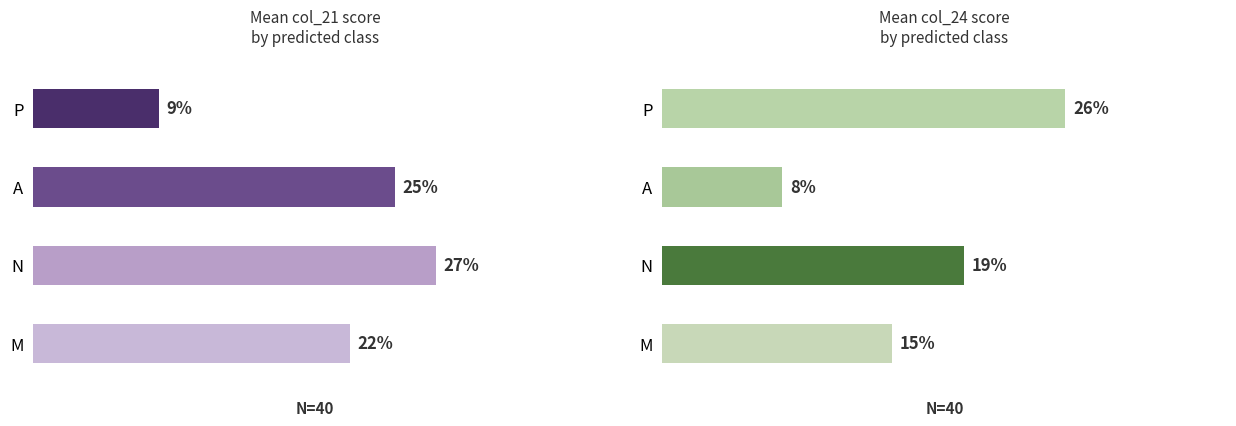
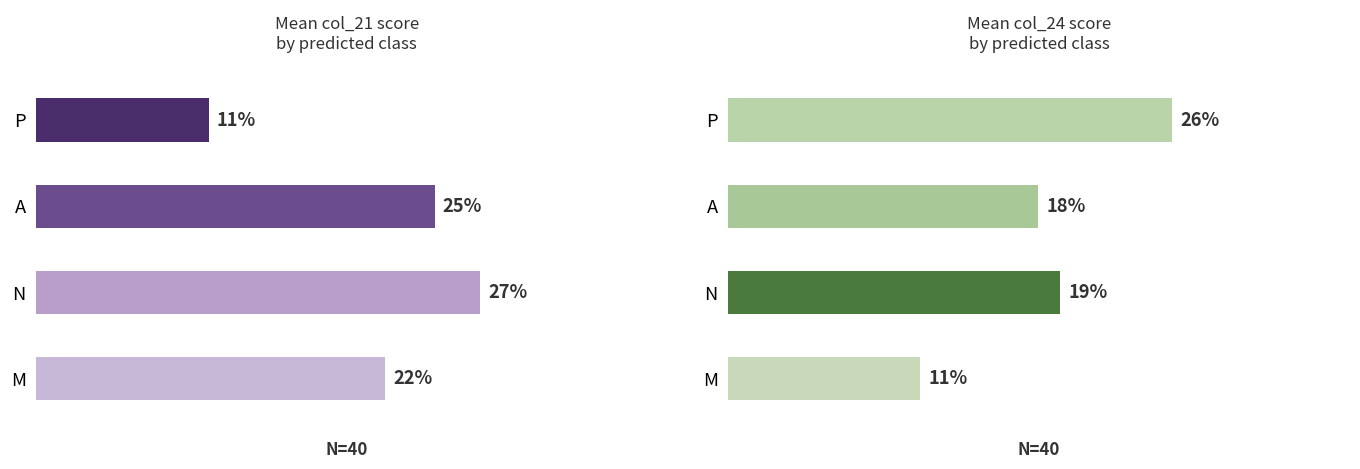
  {
    "Mean col_21 score by predicted class": {
-     "P": "9%",
+     "P": "11%",
      "A": "25%",
      "N": "27%",
      "M": "22%"
    },
    "Mean col_24 score by predicted class": {
      "P": "26%",
-     "A": "8%",
+     "A": "18%",
      "N": "19%",
-     "M": "15%"
+     "M": "11%"
    }
  }
